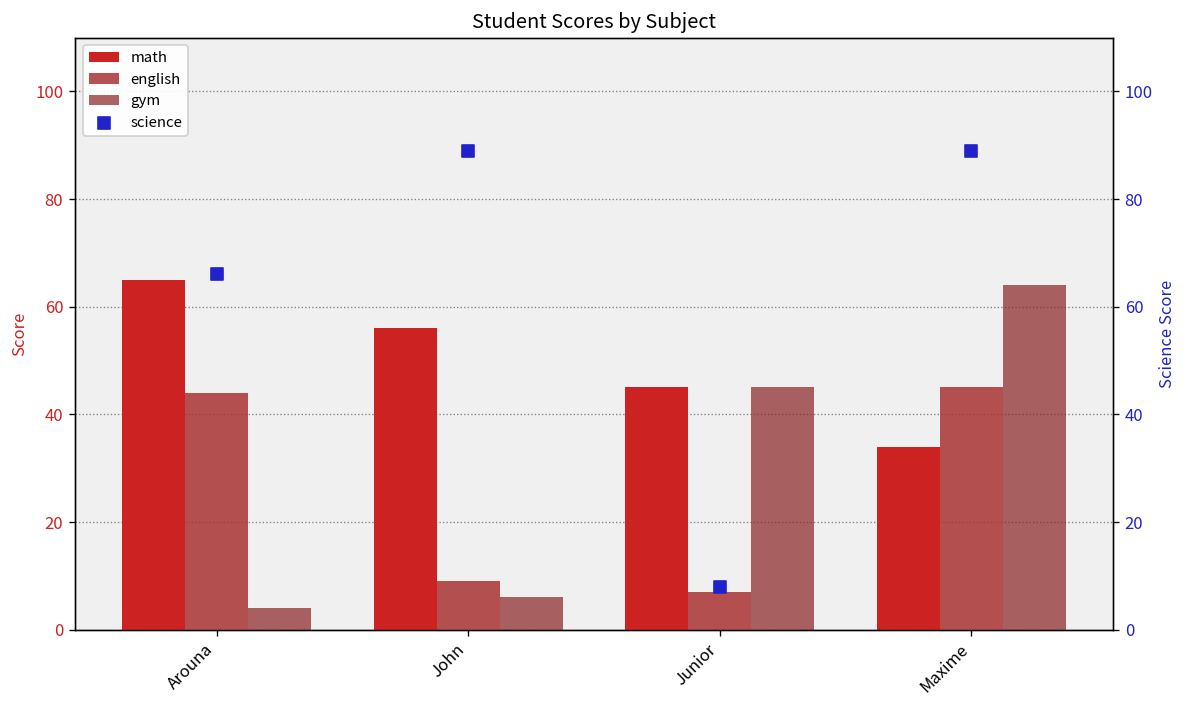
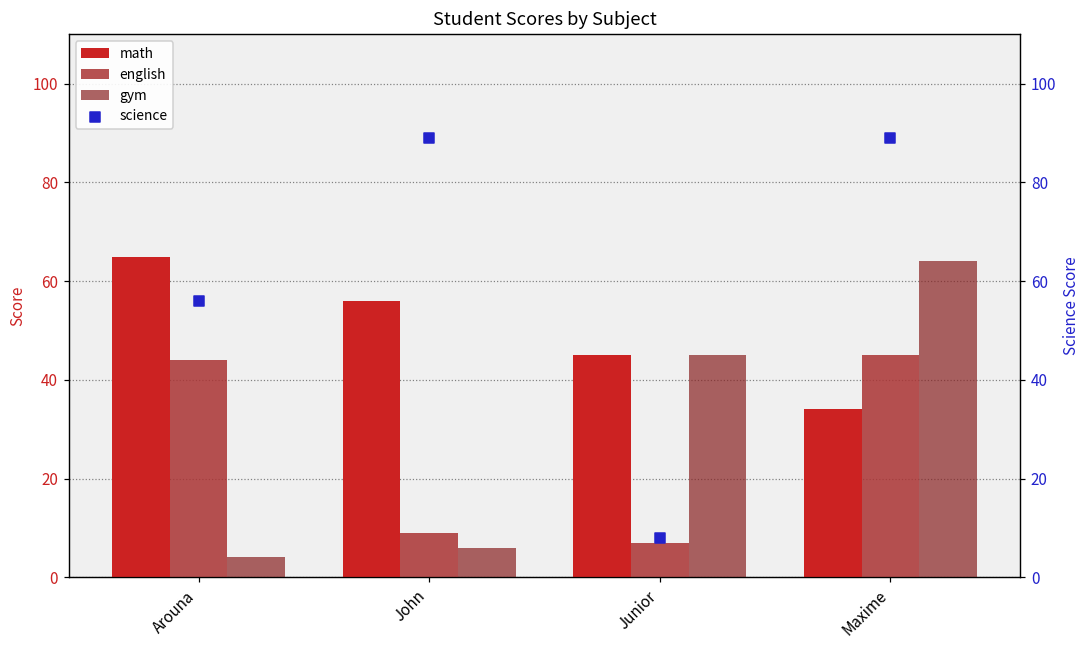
  {
    "science": {
-     "Arouna": 66
+     "Arouna": 56
    }
  }
